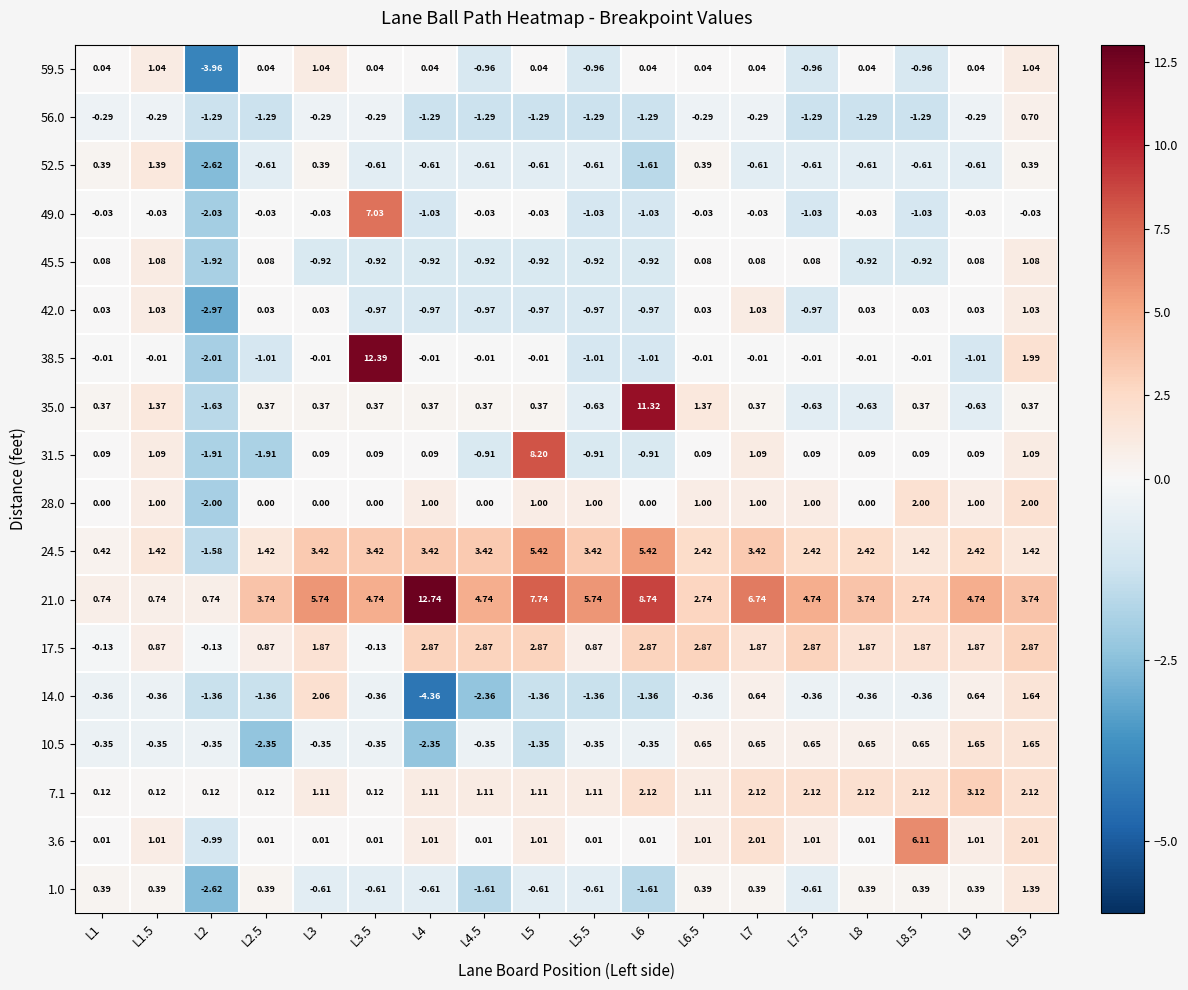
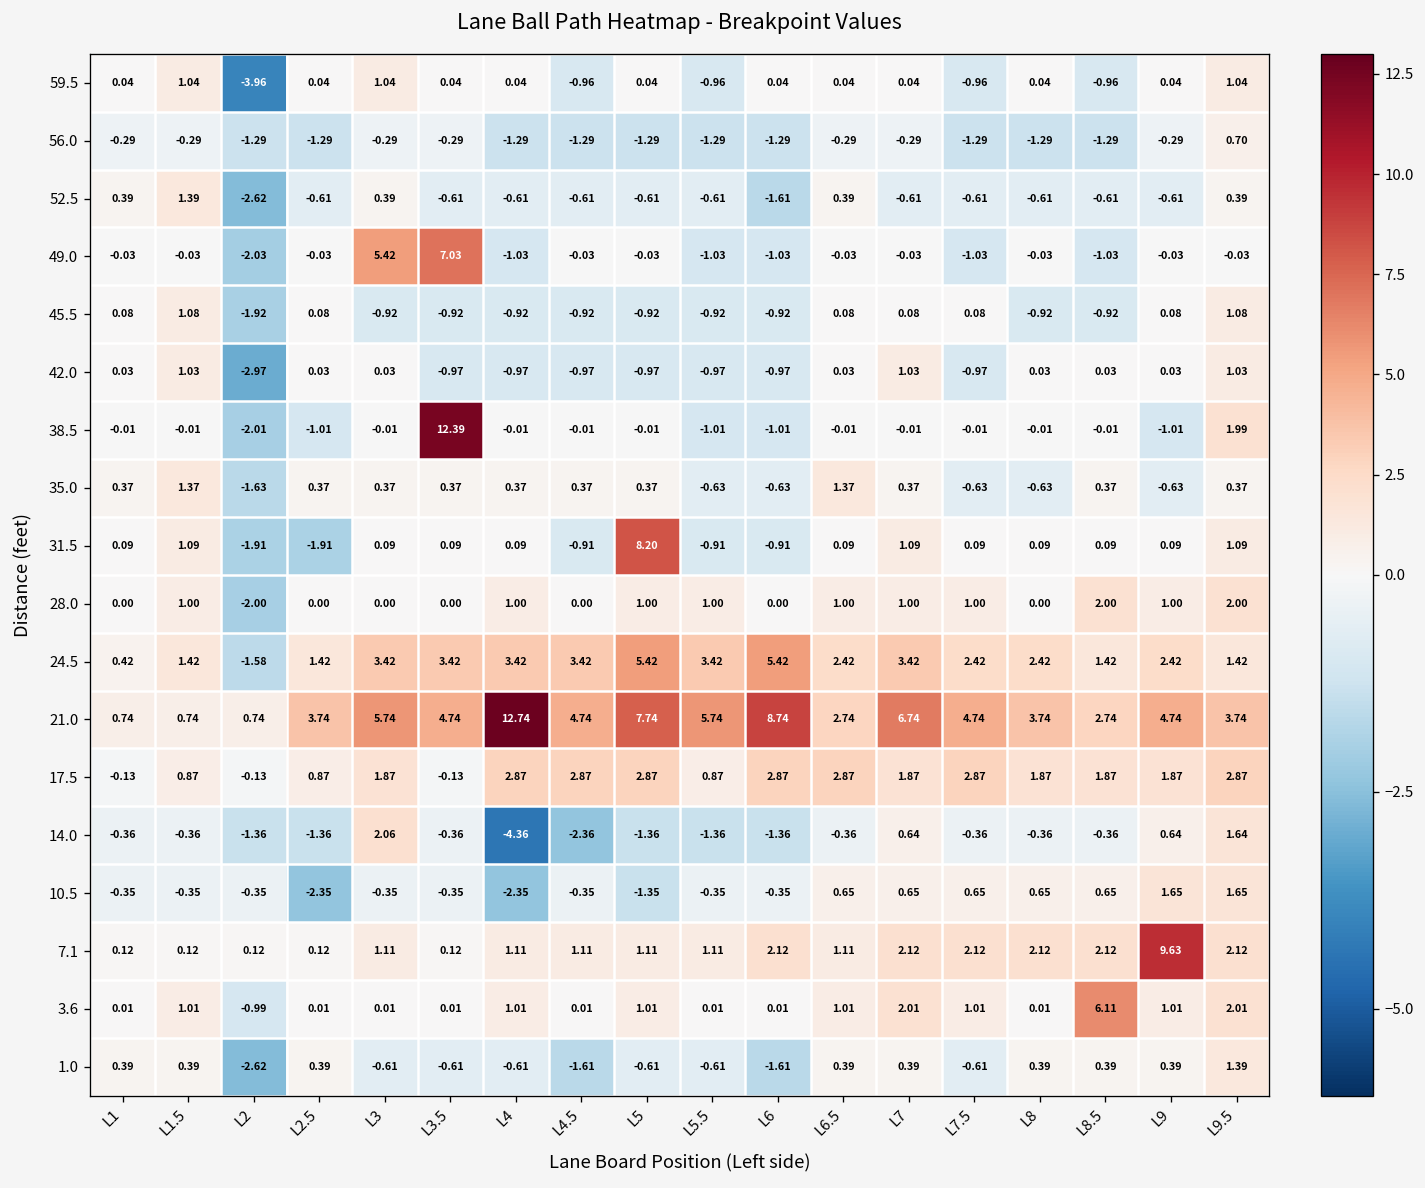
  {
    "49.0": {
      "L1": -0.03,
      "L1.5": -0.03,
      "L2": -2.03,
      "L2.5": -0.03,
-     "L3": -0.03,
+     "L3": 5.42,
      "L3.5": 7.03,
      "L4": -1.03,
      "L4.5": -0.03,
      "L5": -0.03,
      "L5.5": -1.03,
      "L6": -1.03,
      "L6.5": -0.03,
      "L7": -0.03,
      "L7.5": -1.03,
      "L8": -0.03,
      "L8.5": -1.03,
      "L9": -0.03,
      "L9.5": -0.03
    },
    "35.0": {
      "L1": 0.37,
      "L1.5": 1.37,
      "L2": -1.63,
      "L2.5": 0.37,
      "L3": 0.37,
      "L3.5": 0.37,
      "L4": 0.37,
      "L4.5": 0.37,
      "L5": 0.37,
      "L5.5": -0.63,
-     "L6": 11.32,
+     "L6": -0.63,
      "L6.5": 1.37,
      "L7": 0.37,
      "L7.5": -0.63,
      "L8": -0.63,
      "L8.5": 0.37,
      "L9": -0.63,
      "L9.5": 0.37
    },
    "7.1": {
      "L1": 0.12,
      "L1.5": 0.12,
      "L2": 0.12,
      "L2.5": 0.12,
      "L3": 1.11,
      "L3.5": 0.12,
      "L4": 1.11,
      "L4.5": 1.11,
      "L5": 1.11,
      "L5.5": 1.11,
      "L6": 2.12,
      "L6.5": 1.11,
      "L7": 2.12,
      "L7.5": 2.12,
      "L8": 2.12,
      "L8.5": 2.12,
-     "L9": 3.12,
+     "L9": 9.63,
      "L9.5": 2.12
    }
  }
